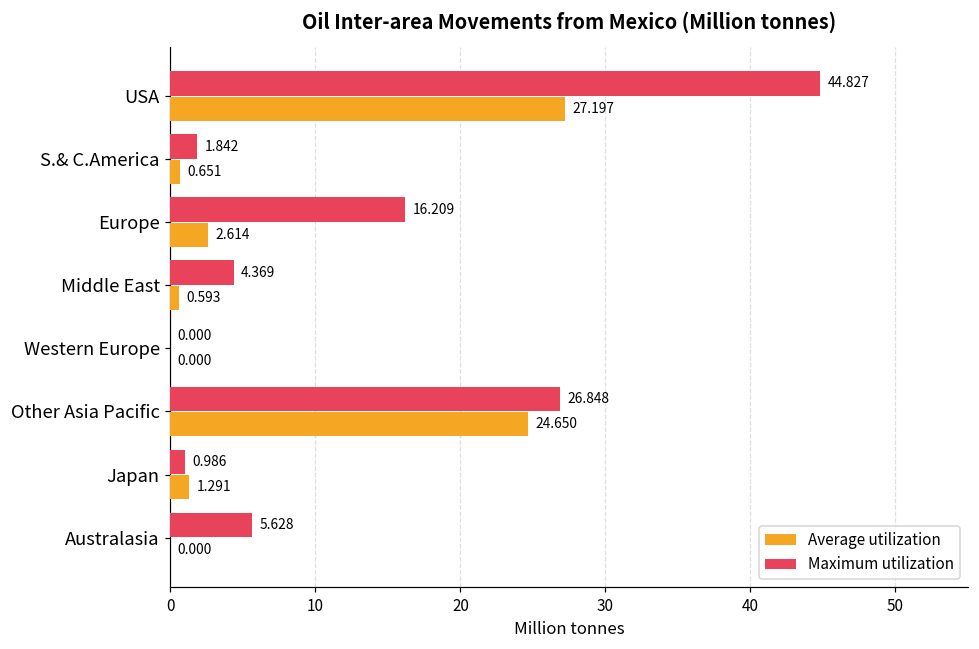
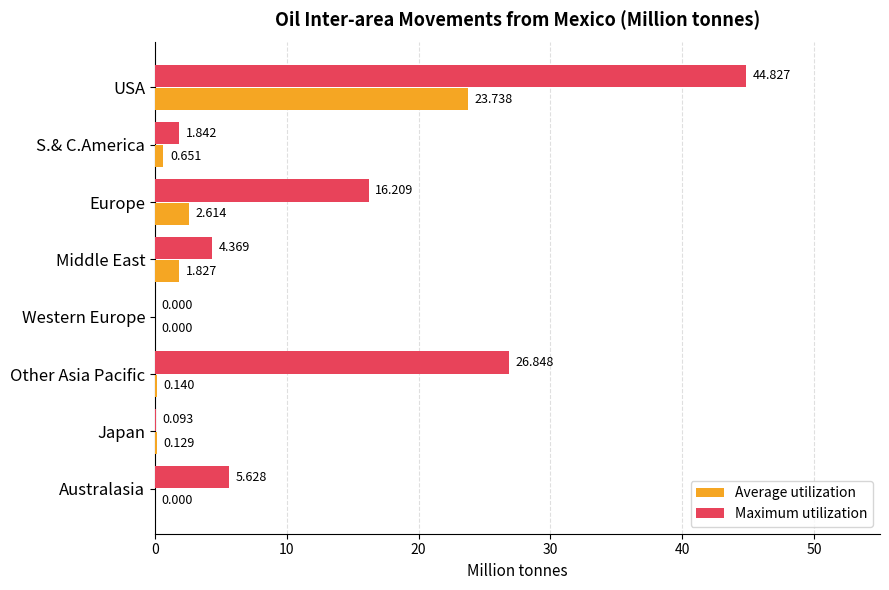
  {
    "Average utilization": {
-     "USA": 27.197,
+     "USA": 23.738,
      "S.& C.America": 0.651,
      "Europe": 2.614,
-     "Middle East": 0.593,
+     "Middle East": 1.827,
      "Western Europe": 0.000,
-     "Other Asia Pacific": 24.650,
-     "Japan": 1.291,
+     "Other Asia Pacific": 0.140,
+     "Japan": 0.129,
      "Australasia": 0.000
    },
    "Maximum utilization": {
      "USA": 44.827,
      "S.& C.America": 1.842,
      "Europe": 16.209,
      "Middle East": 4.369,
      "Western Europe": 0.000,
      "Other Asia Pacific": 26.848,
-     "Japan": 0.986,
+     "Japan": 0.093,
      "Australasia": 5.628
    }
  }
